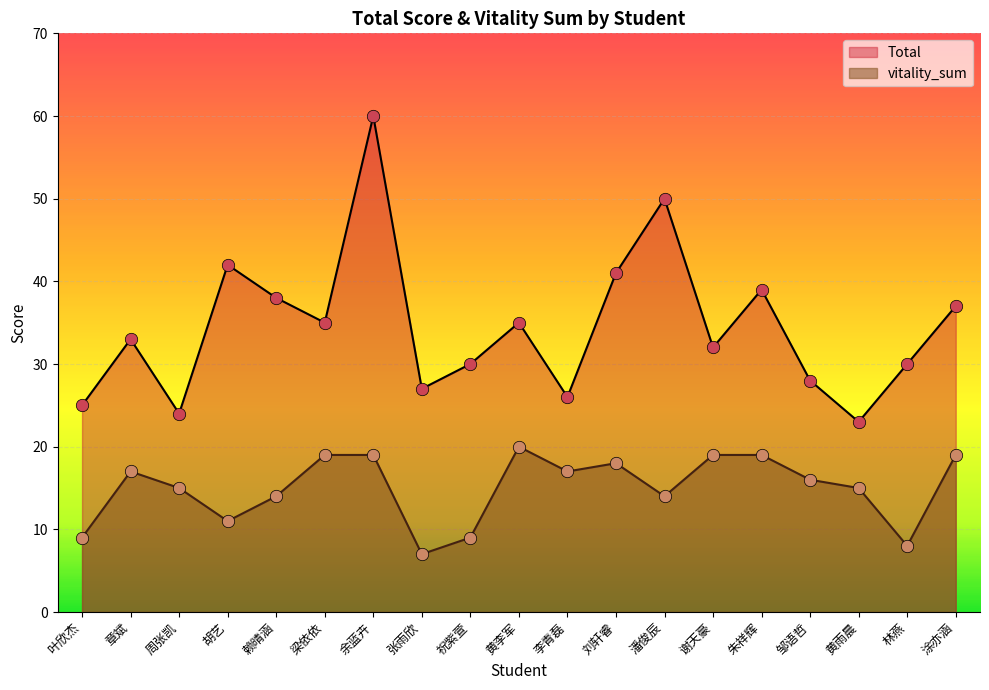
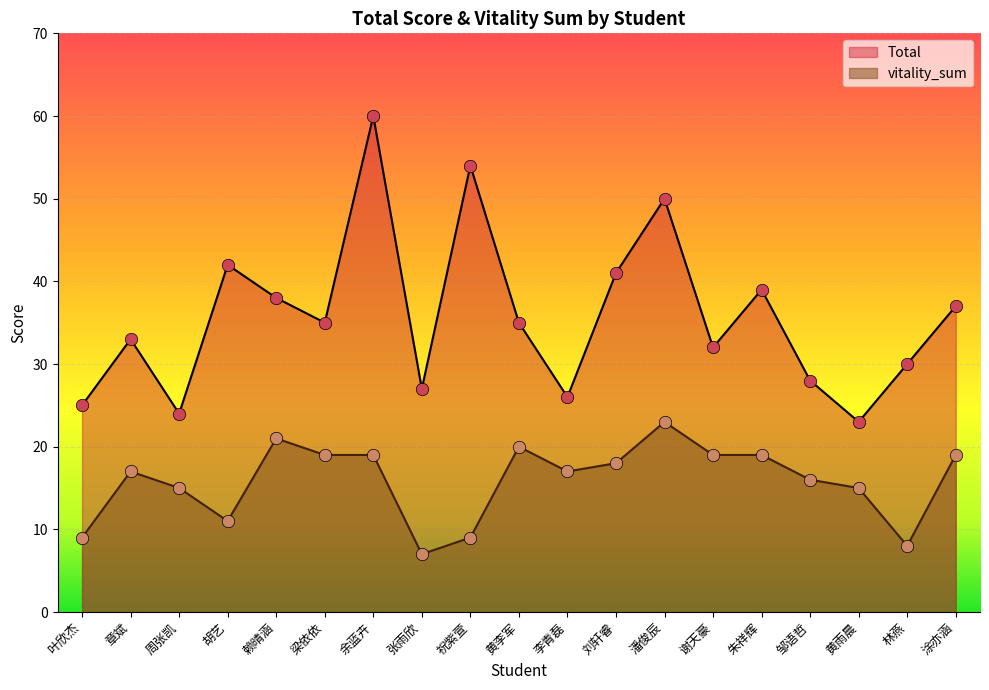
  {
    "Total": {
      "叶欣杰": 25,
      "章斌": 33,
      "周张凯": 24,
      "胡艺": 42,
      "赖晴涵": 38,
      "梁依依": 35,
      "余蓝卉": 60,
      "张雨欣": 27,
-     "祝紫萱": 30,
+     "祝紫萱": 54,
      "黄李军": 35,
      "李青磊": 26,
      "刘轩睿": 41,
      "潘俊辰": 50,
      "谢天豪": 32,
      "朱祥辉": 39,
      "邹语哲": 28,
      "黄雨晨": 23,
      "林燕": 30,
      "涂亦涵": 37
    },
    "vitality_sum": {
      "叶欣杰": 9,
      "章斌": 17,
      "周张凯": 15,
      "胡艺": 11,
-     "赖晴涵": 14,
+     "赖晴涵": 21,
      "梁依依": 19,
      "余蓝卉": 19,
      "张雨欣": 7,
      "祝紫萱": 9,
      "黄李军": 20,
      "李青磊": 17,
      "刘轩睿": 18,
-     "潘俊辰": 14,
+     "潘俊辰": 23,
      "谢天豪": 19,
      "朱祥辉": 19,
      "邹语哲": 16,
      "黄雨晨": 15,
      "林燕": 8,
      "涂亦涵": 19
    }
  }
